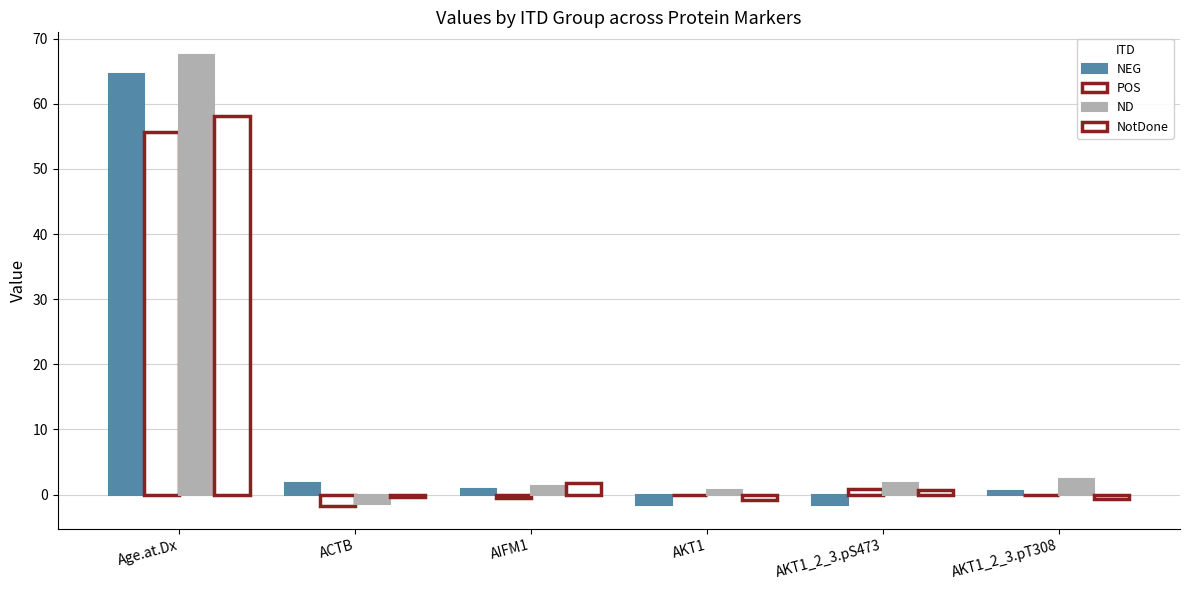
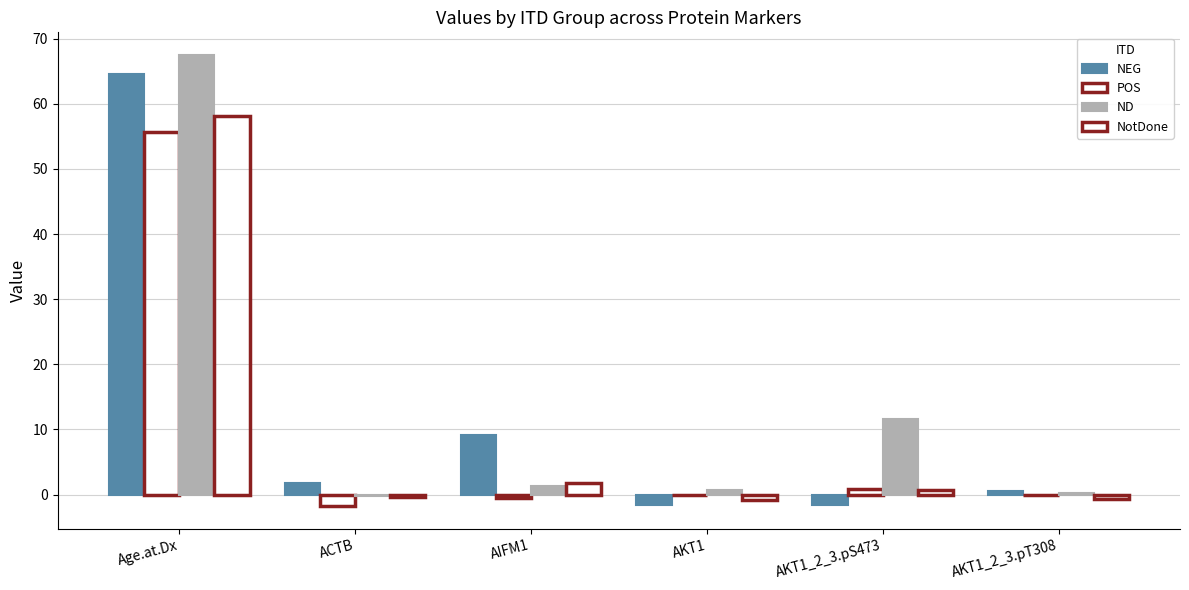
  {
    "NEG": {
      "Age.at.Dx": 65,
      "ACTB": 2,
-     "AIFM1": 1,
+     "AIFM1": 9,
      "AKT1": -2,
      "AKT1_2_3.pS473": -2,
      "AKT1_2_3.pT308": 0
    },
    "ND": {
      "Age.at.Dx": 68,
-     "ACTB": -1,
+     "ACTB": 0,
      "AIFM1": 1,
      "AKT1": 1,
-     "AKT1_2_3.pS473": 2,
-     "AKT1_2_3.pT308": 2
+     "AKT1_2_3.pS473": 12,
+     "AKT1_2_3.pT308": 0
    }
  }
